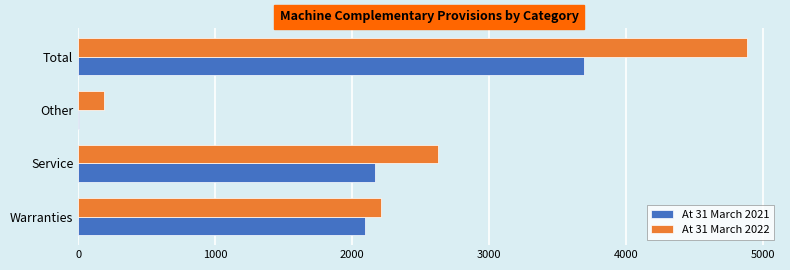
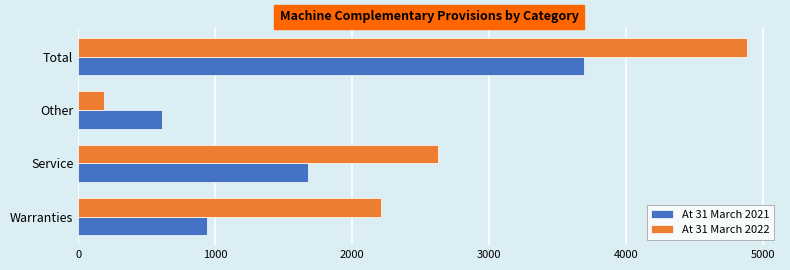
  {
    "At 31 March 2021": {
      "Total": 3700,
-     "Other": 0,
-     "Service": 2170,
-     "Warranties": 2090
+     "Other": 610,
+     "Service": 1670,
+     "Warranties": 940
    },
    "At 31 March 2022": {
      "Total": 4880,
      "Other": 190,
      "Service": 2630,
      "Warranties": 2210
    }
  }
